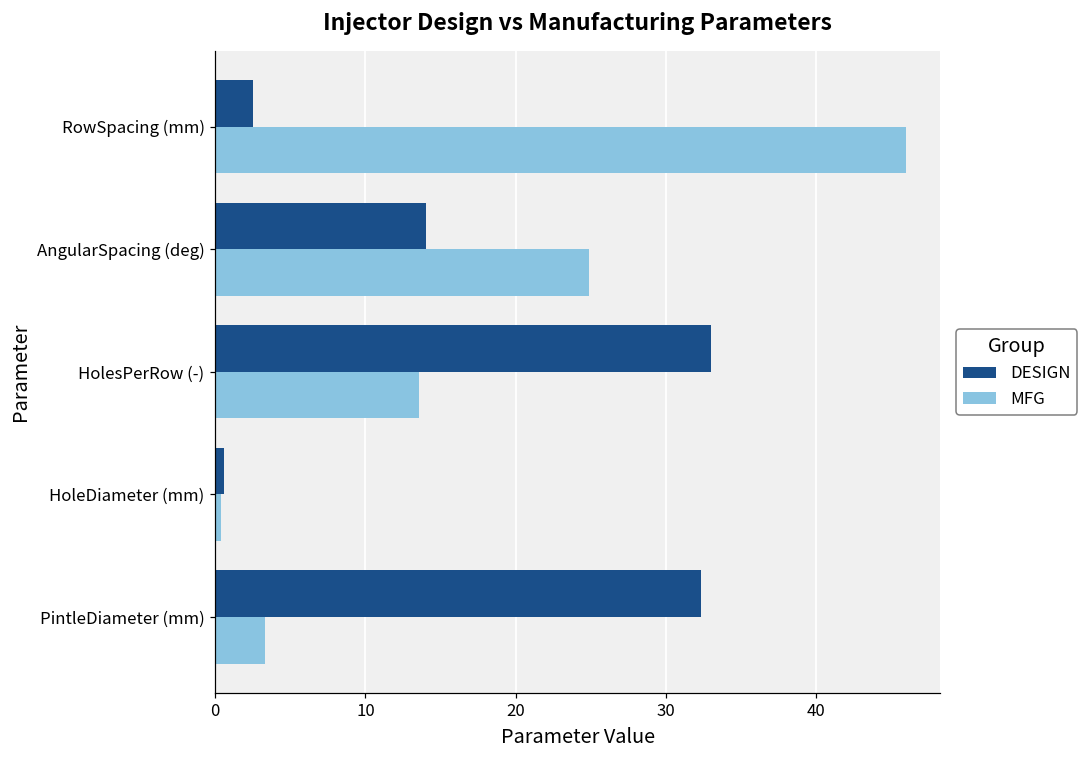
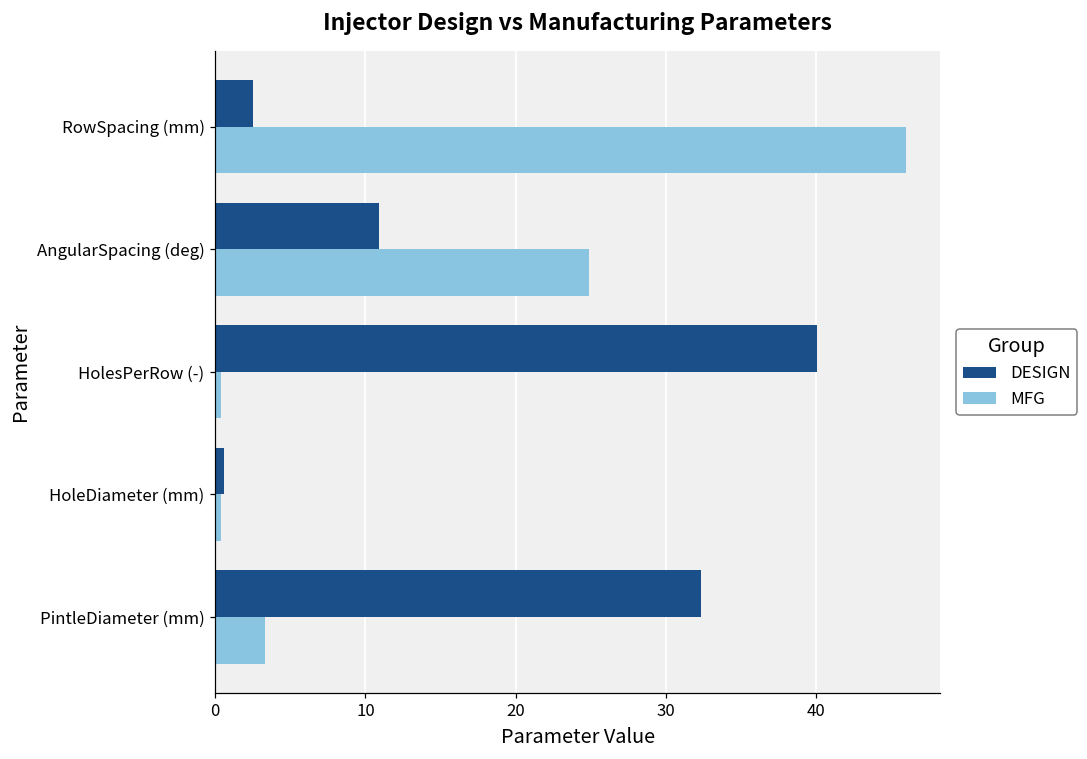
  {
    "DESIGN": {
      "RowSpacing (mm)": 2.5,
-     "AngularSpacing (deg)": 14.1,
-     "HolesPerRow (-)": 33.0,
+     "AngularSpacing (deg)": 10.9,
+     "HolesPerRow (-)": 40.1,
      "HoleDiameter (mm)": 0.6,
      "PintleDiameter (mm)": 32.3
    },
    "MFG": {
      "RowSpacing (mm)": 46.0,
      "AngularSpacing (deg)": 24.9,
-     "HolesPerRow (-)": 13.6,
+     "HolesPerRow (-)": 0.4,
      "HoleDiameter (mm)": 0.4,
      "PintleDiameter (mm)": 3.3
    }
  }
